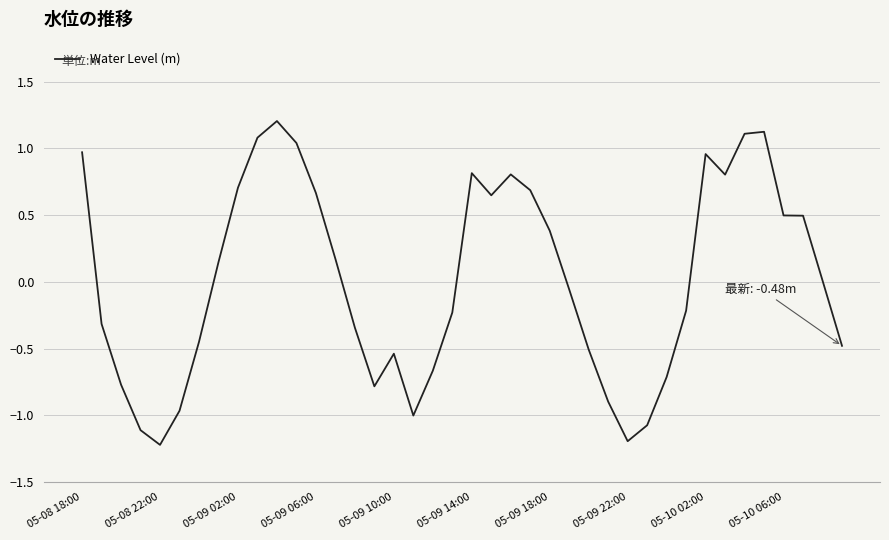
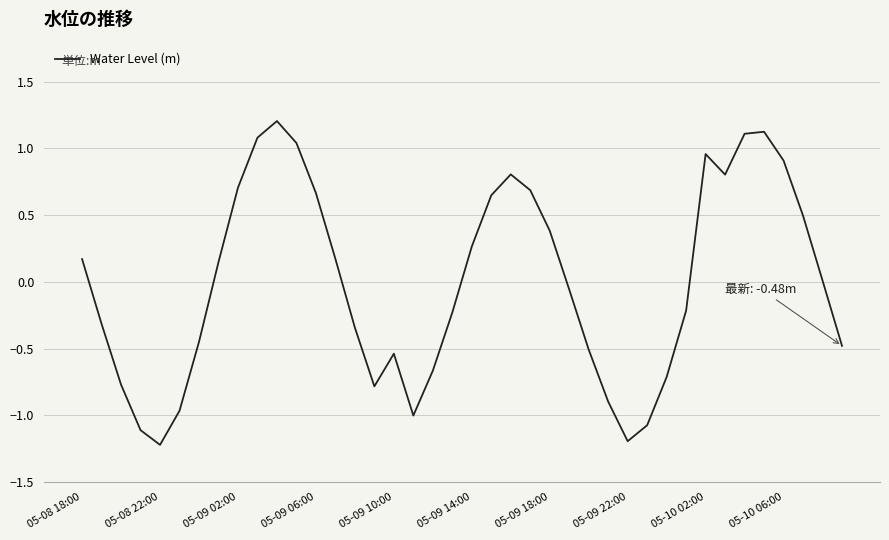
  {
-   "05-08 18:00": 0.97,
+   "05-08 18:00": 0.17,
    "05-08 22:00": -1.22,
    "05-09 02:00": 0.71,
    "05-09 06:00": 0.67,
    "05-09 10:00": -0.54,
-   "05-09 14:00": 0.82,
+   "05-09 14:00": 0.27,
    "05-09 18:00": 0.38,
    "05-09 22:00": -1.19,
    "05-10 02:00": 0.96,
-   "05-10 06:00": 0.50
+   "05-10 06:00": 0.91
  }
